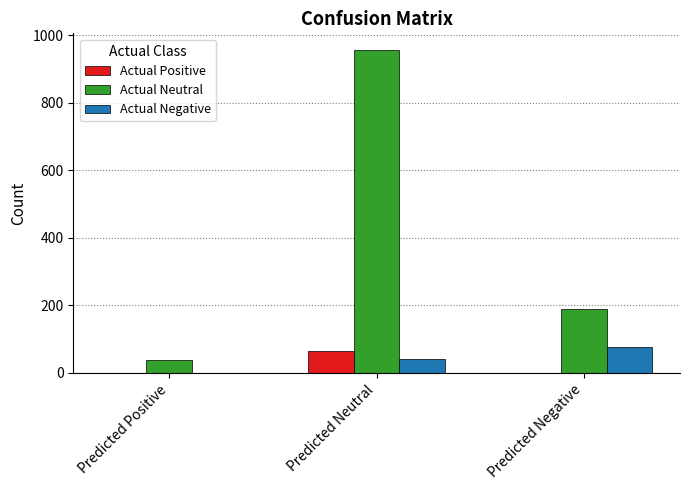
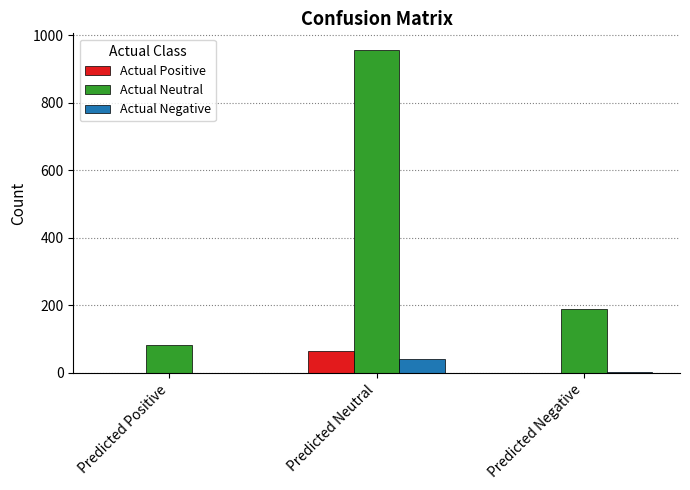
  {
    "Actual Positive": {
      "Predicted Positive": 0,
      "Predicted Neutral": 70,
      "Predicted Negative": 0
    },
    "Actual Neutral": {
-     "Predicted Positive": 40,
+     "Predicted Positive": 80,
      "Predicted Neutral": 960,
      "Predicted Negative": 190
    },
    "Actual Negative": {
      "Predicted Positive": 0,
      "Predicted Neutral": 40,
-     "Predicted Negative": 80
+     "Predicted Negative": 0
    }
  }
